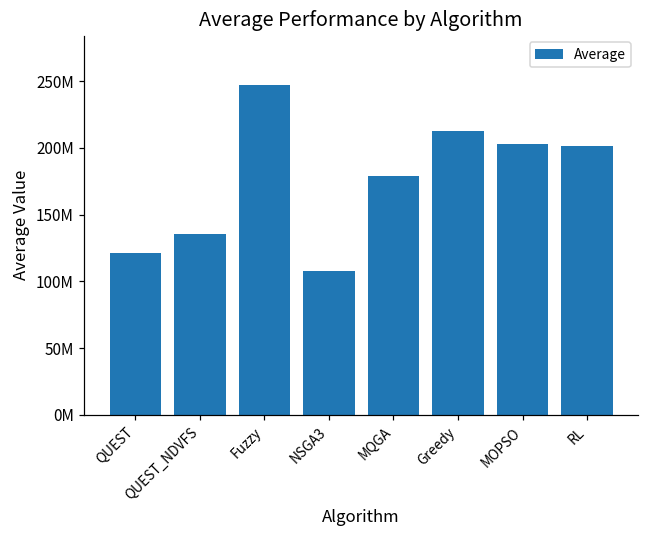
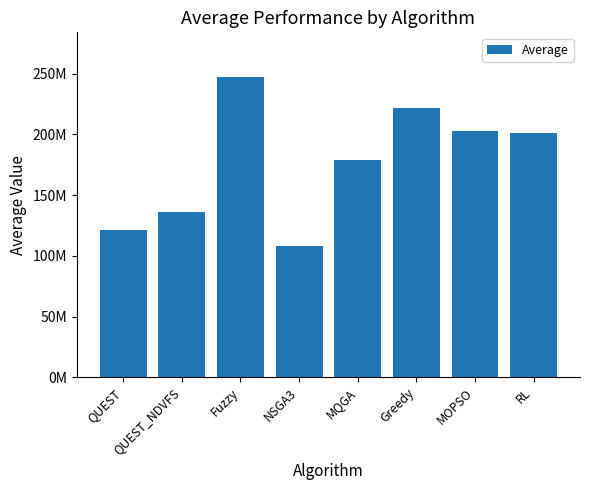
  {
    "QUEST": 121000000,
    "QUEST_NDVFS": 136000000,
    "Fuzzy": 247000000,
    "NSGA3": 108000000,
    "MQGA": 179000000,
-   "Greedy": 213000000,
+   "Greedy": 222000000,
    "MOPSO": 203000000,
    "RL": 201000000
  }
